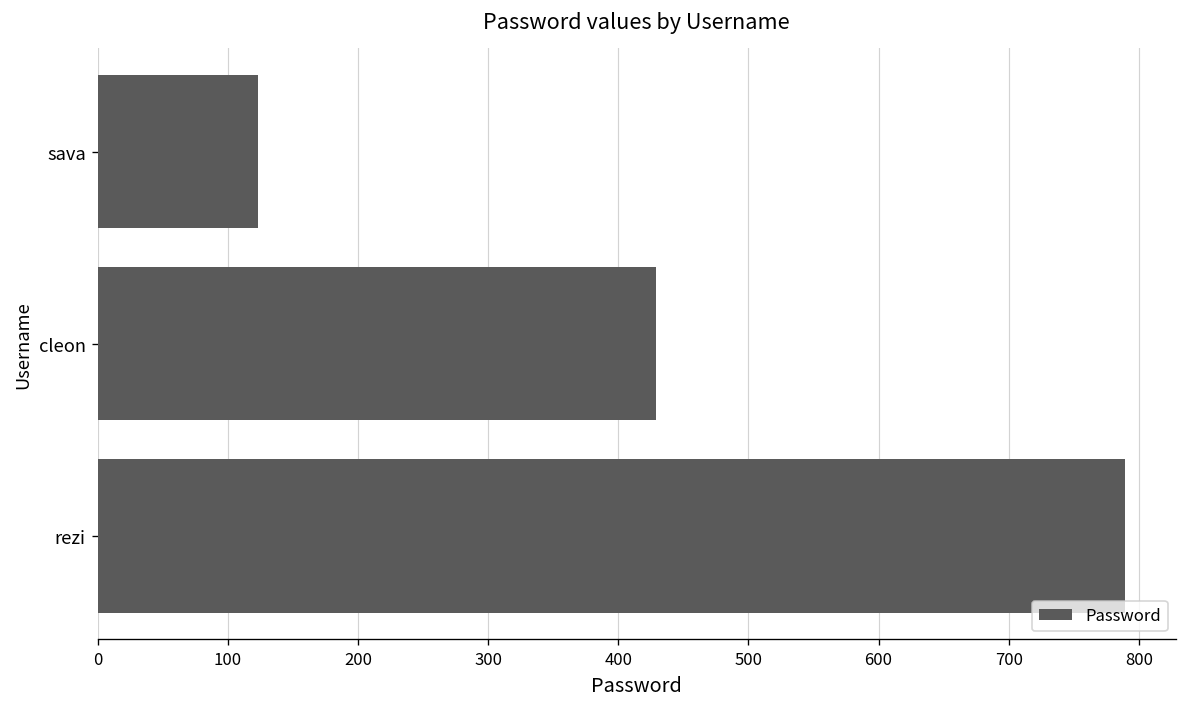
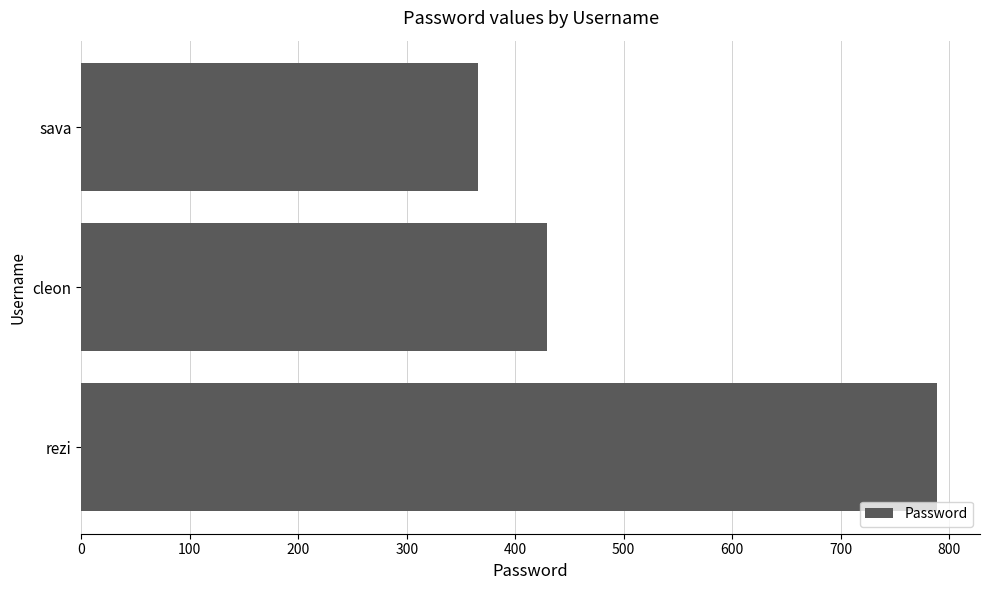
  {
-   "sava": 123,
+   "sava": 366,
    "cleon": 429,
    "rezi": 789
  }
